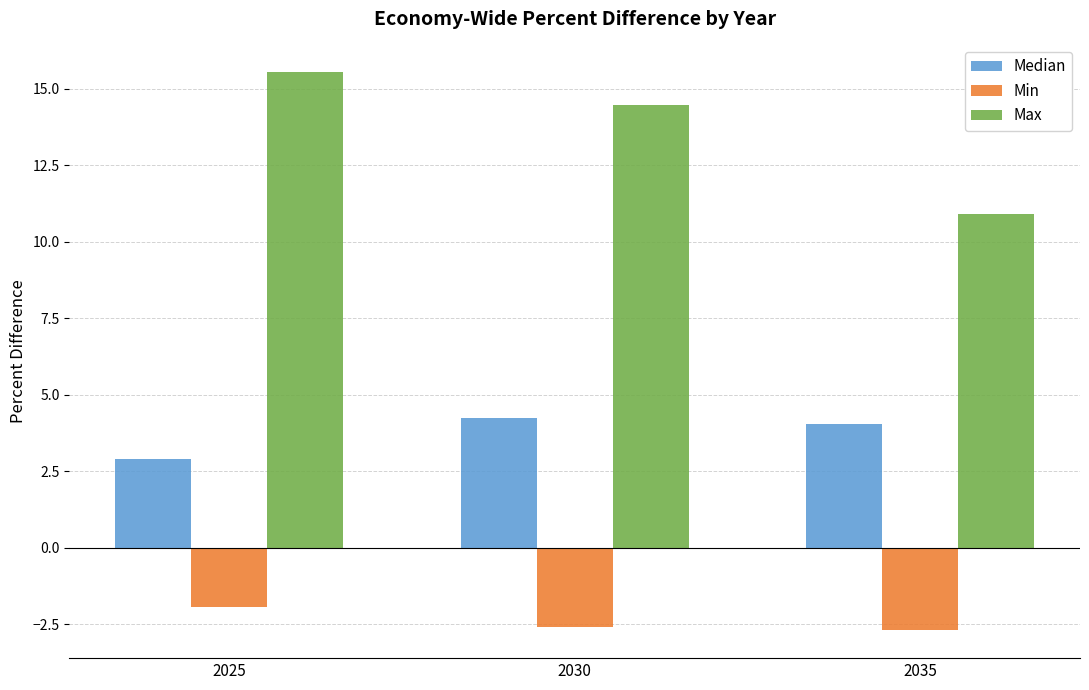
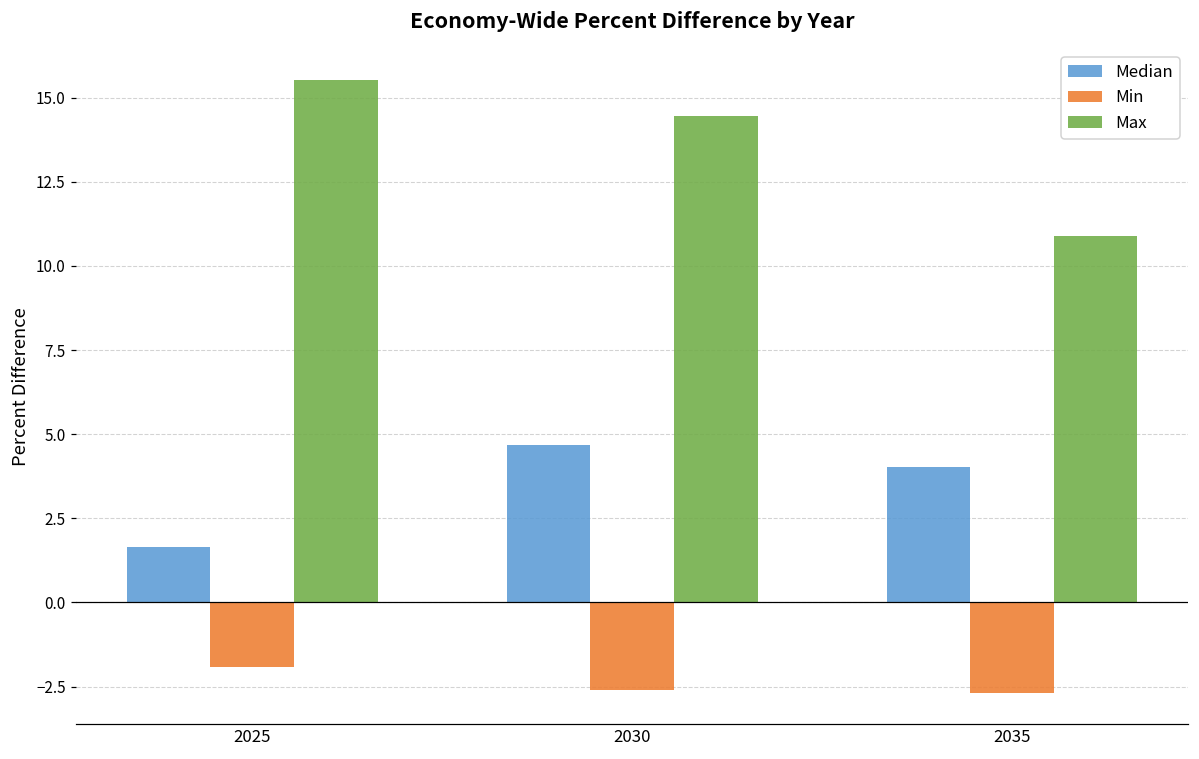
  {
    "Median": {
-     "2025": 2.9,
-     "2030": 4.3,
+     "2025": 1.6,
+     "2030": 4.7,
      "2035": 4.0
    },
    "Min": {
      "2025": -1.9,
      "2030": -2.6,
      "2035": -2.7
    },
    "Max": {
      "2025": 15.5,
      "2030": 14.5,
      "2035": 10.9
    }
  }
